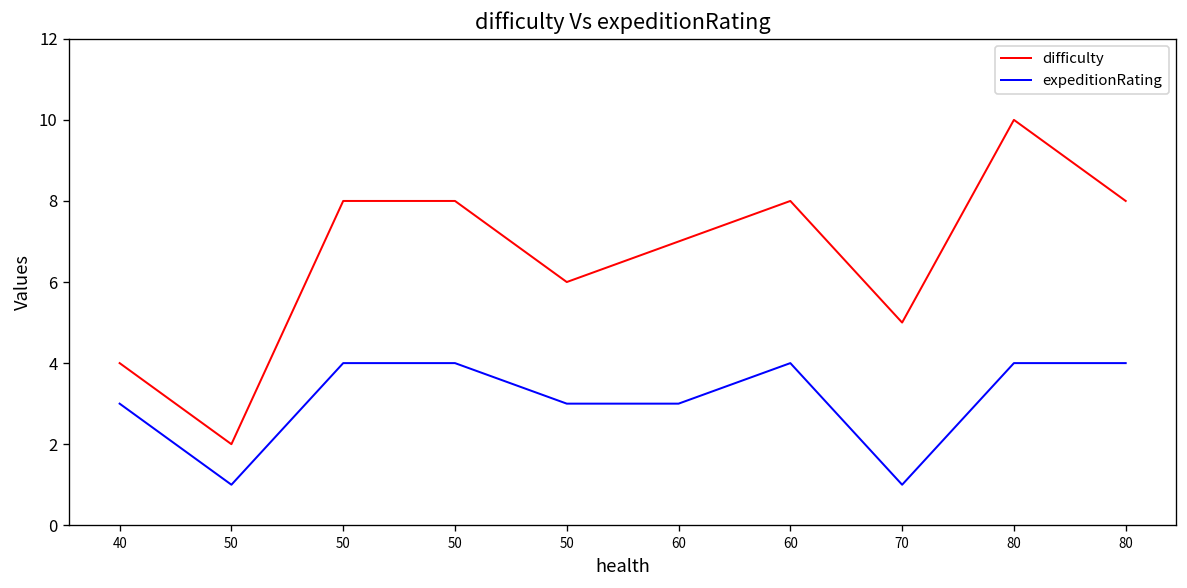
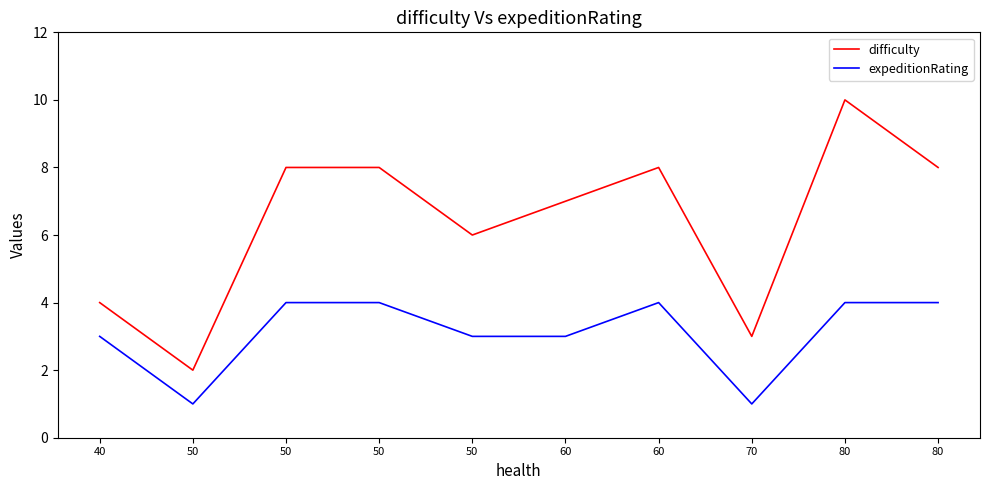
  {
    "difficulty": {
      "40": 4,
-     "70": 5
+     "70": 3
    },
    "expeditionRating": {
      "40": 3,
      "70": 1
    }
  }
